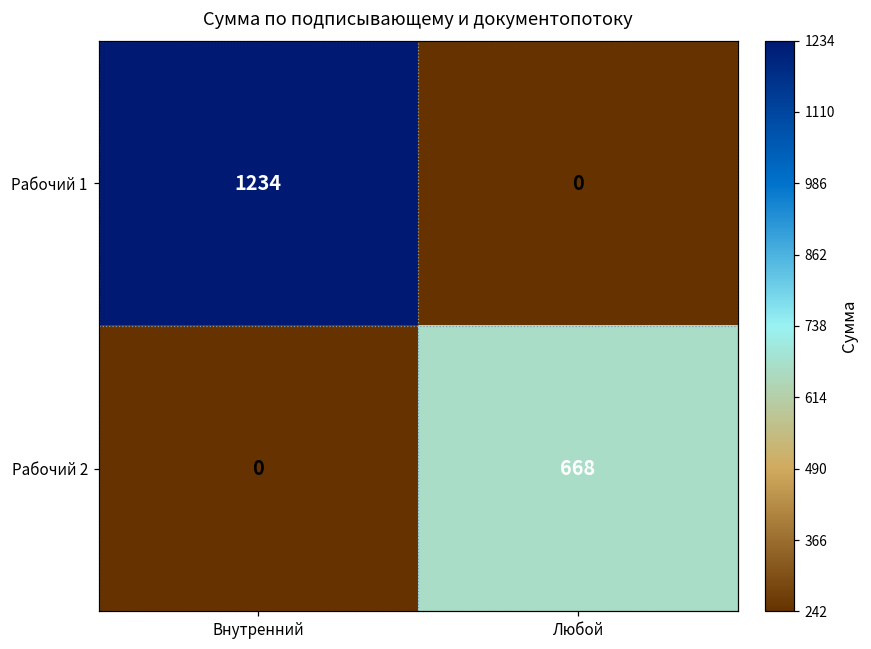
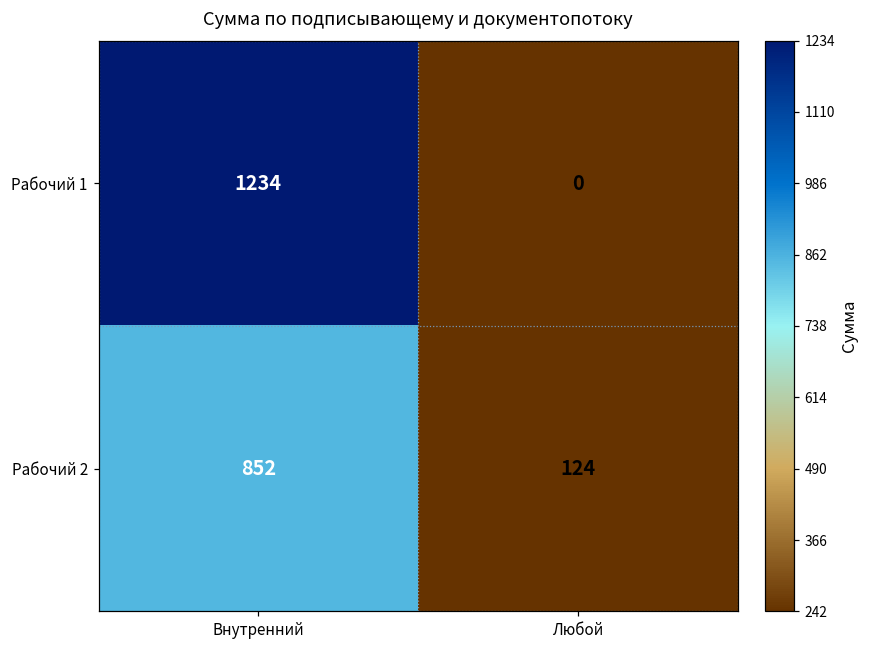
  {
    "Рабочий 1": {
      "Внутренний": 1234,
      "Любой": 0
    },
    "Рабочий 2": {
-     "Внутренний": 0,
-     "Любой": 668
+     "Внутренний": 852,
+     "Любой": 124
    }
  }
